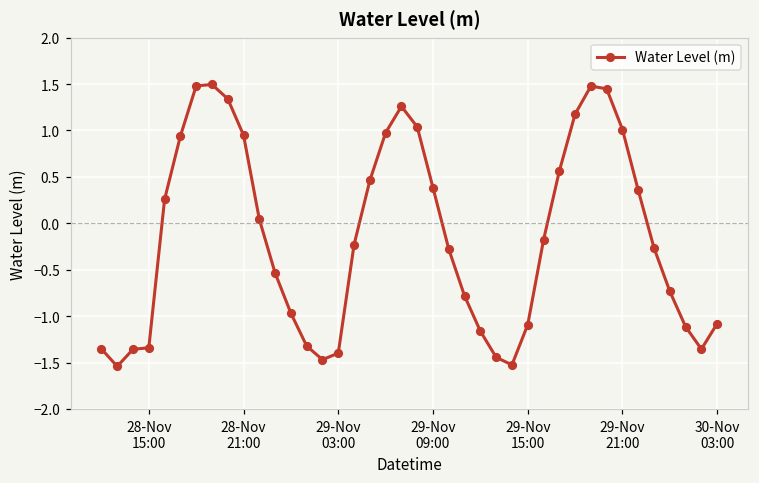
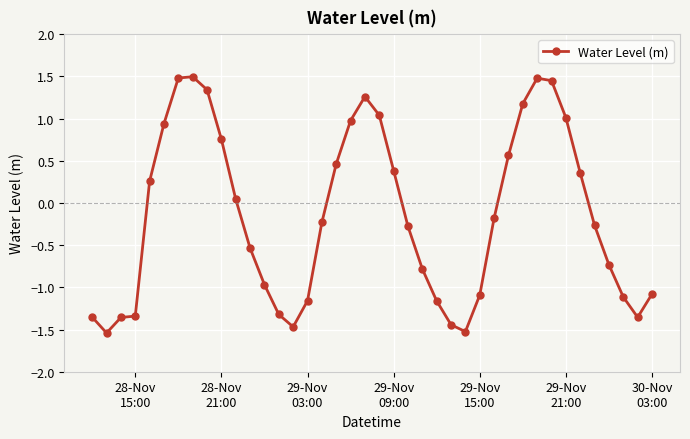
  {
    "28-Nov 15:00": -1.3,
-   "28-Nov 21:00": 1.0,
-   "29-Nov 03:00": -1.4,
+   "28-Nov 21:00": 0.8,
+   "29-Nov 03:00": -1.2,
    "29-Nov 09:00": 0.4,
    "29-Nov 15:00": -1.1,
    "29-Nov 21:00": 1.0,
    "30-Nov 03:00": -1.1
  }
